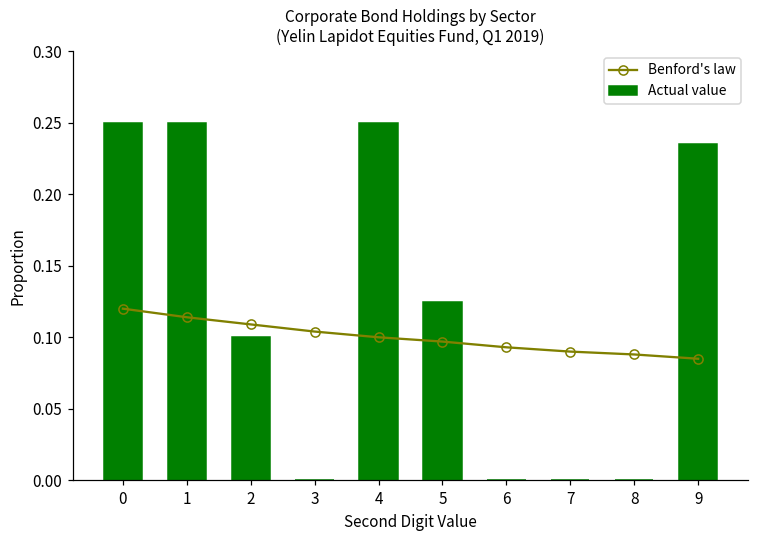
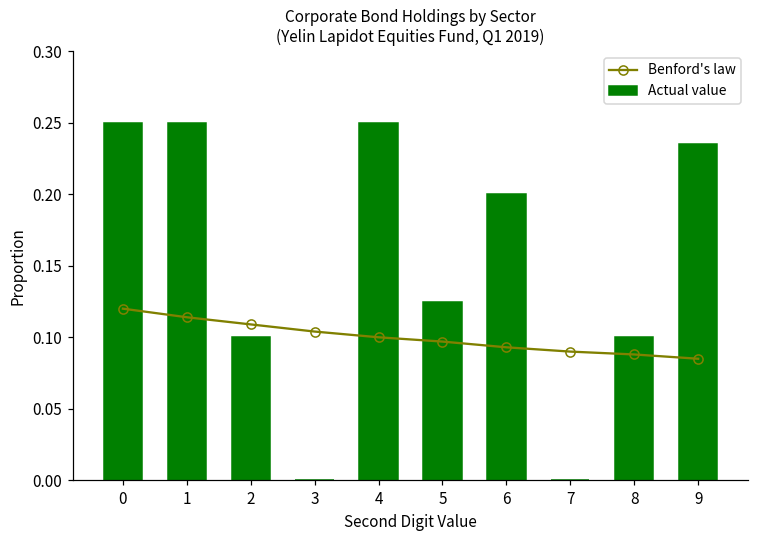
  {
    "Benford's law": {
      "0": 0.120,
      "1": 0.114,
      "2": 0.109,
      "3": 0.104,
      "4": 0.1,
      "5": 0.097,
      "6": 0.093,
      "7": 0.090,
      "8": 0.088,
      "9": 0.085
    },
    "Actual value": {
      "0": 0.250,
      "1": 0.250,
      "2": 0.1,
      "3": 0.0,
      "4": 0.250,
      "5": 0.125,
-     "6": 0.0,
+     "6": 0.2,
      "7": 0.0,
-     "8": 0.0,
+     "8": 0.1,
      "9": 0.235
    }
  }
